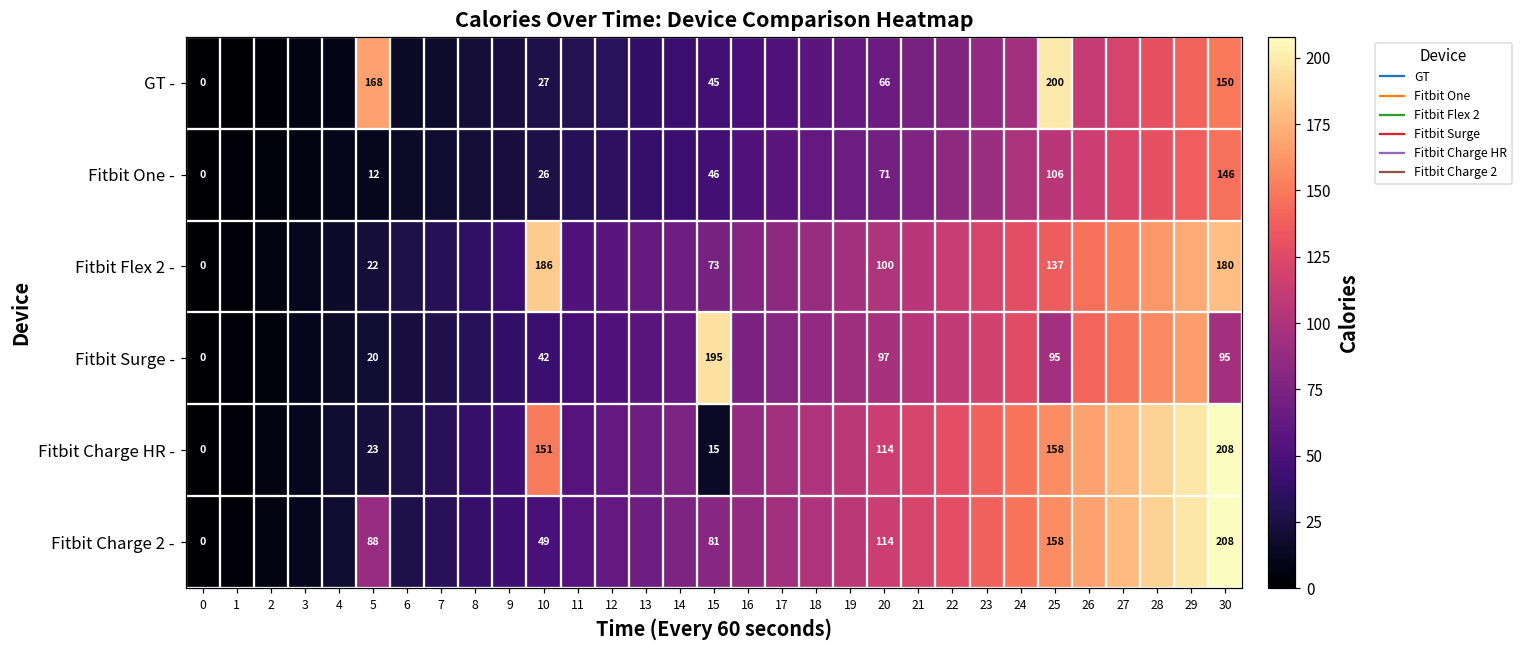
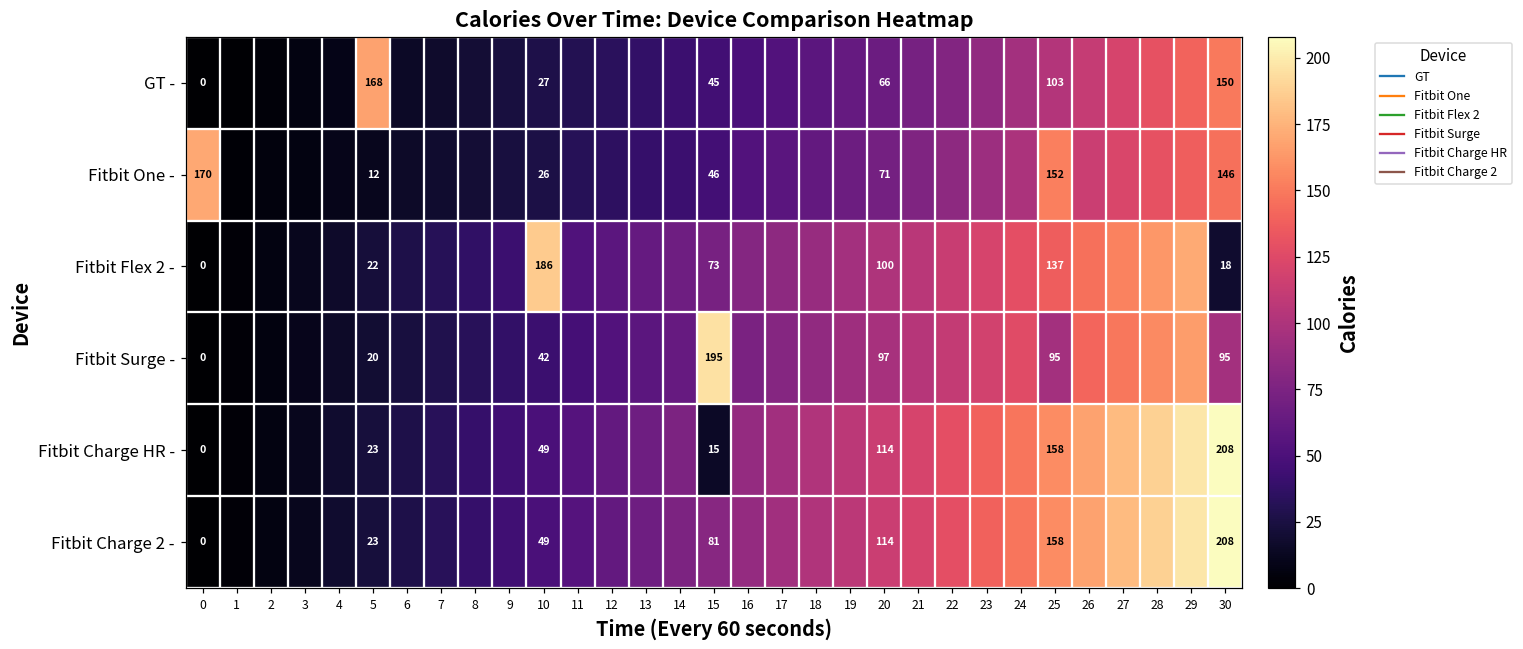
  {
    "GT -": {
      "0": 0,
      "5": 168,
      "10": 27,
      "15": 45,
      "20": 66,
-     "25": 200,
+     "25": 103,
      "30": 150
    },
    "Fitbit One -": {
-     "0": 0,
+     "0": 170,
      "5": 12,
      "10": 26,
      "15": 46,
      "20": 71,
-     "25": 106,
+     "25": 152,
      "30": 146
    },
    "Fitbit Flex 2 -": {
      "0": 0,
      "5": 22,
      "10": 186,
      "15": 73,
      "20": 100,
      "25": 137,
-     "30": 180
+     "30": 18
    },
    "Fitbit Surge -": {
      "0": 0,
      "5": 20,
      "10": 42,
      "15": 195,
      "20": 97,
      "25": 95,
      "30": 95
    },
    "Fitbit Charge HR -": {
      "0": 0,
      "5": 23,
-     "10": 151,
+     "10": 49,
      "15": 15,
      "20": 114,
      "25": 158,
      "30": 208
    },
    "Fitbit Charge 2 -": {
      "0": 0,
-     "5": 88,
+     "5": 23,
      "10": 49,
      "15": 81,
      "20": 114,
      "25": 158,
      "30": 208
    }
  }
